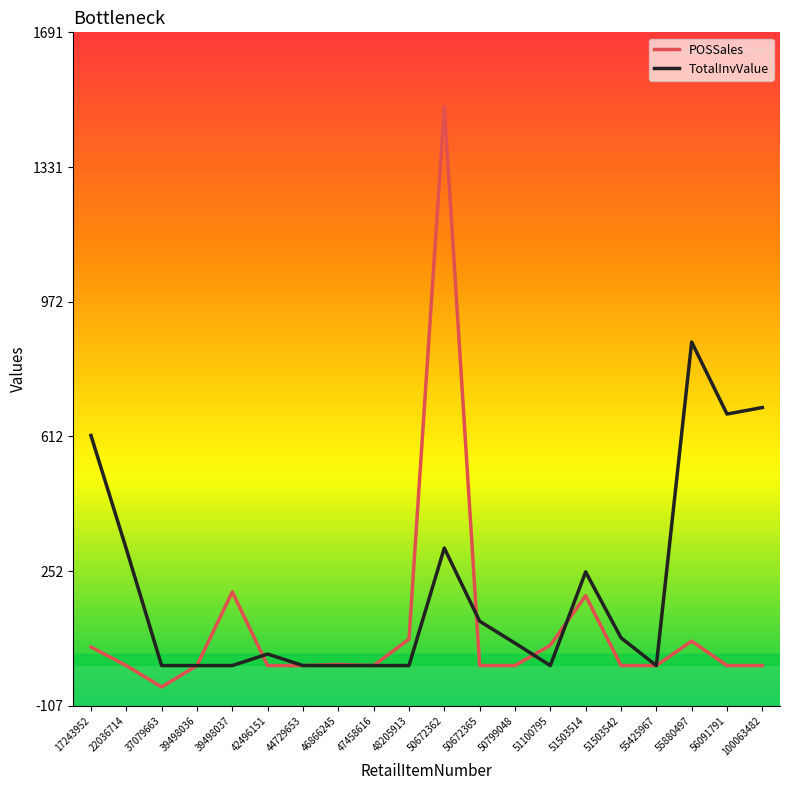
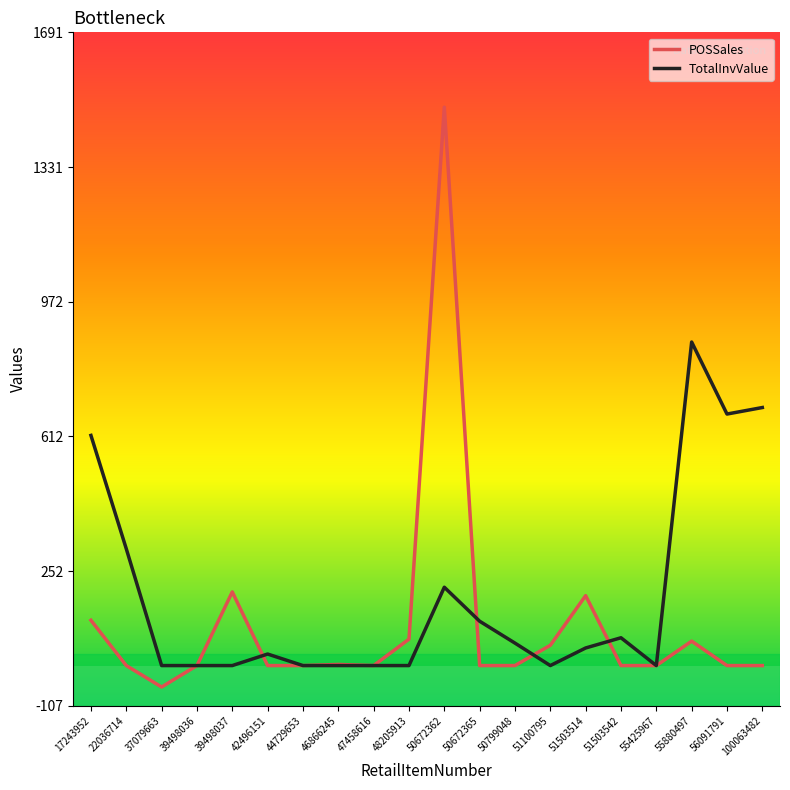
  {
    "POSSales": {
-     "17243952": 50,
+     "17243952": 120,
      "39498037": 200,
      "48205913": 70,
      "50672362": 1490,
      "51100795": 50,
      "51503514": 190,
      "55880497": 70
    },
    "TotalInvValue": {
      "17243952": 610,
      "22036714": 310,
      "42496151": 30,
-     "50672362": 310,
+     "50672362": 210,
      "50672365": 120,
      "50799048": 60,
-     "51503514": 250,
+     "51503514": 50,
      "51503542": 70,
      "55880497": 860,
      "56091791": 670,
      "100063482": 690
    }
  }
